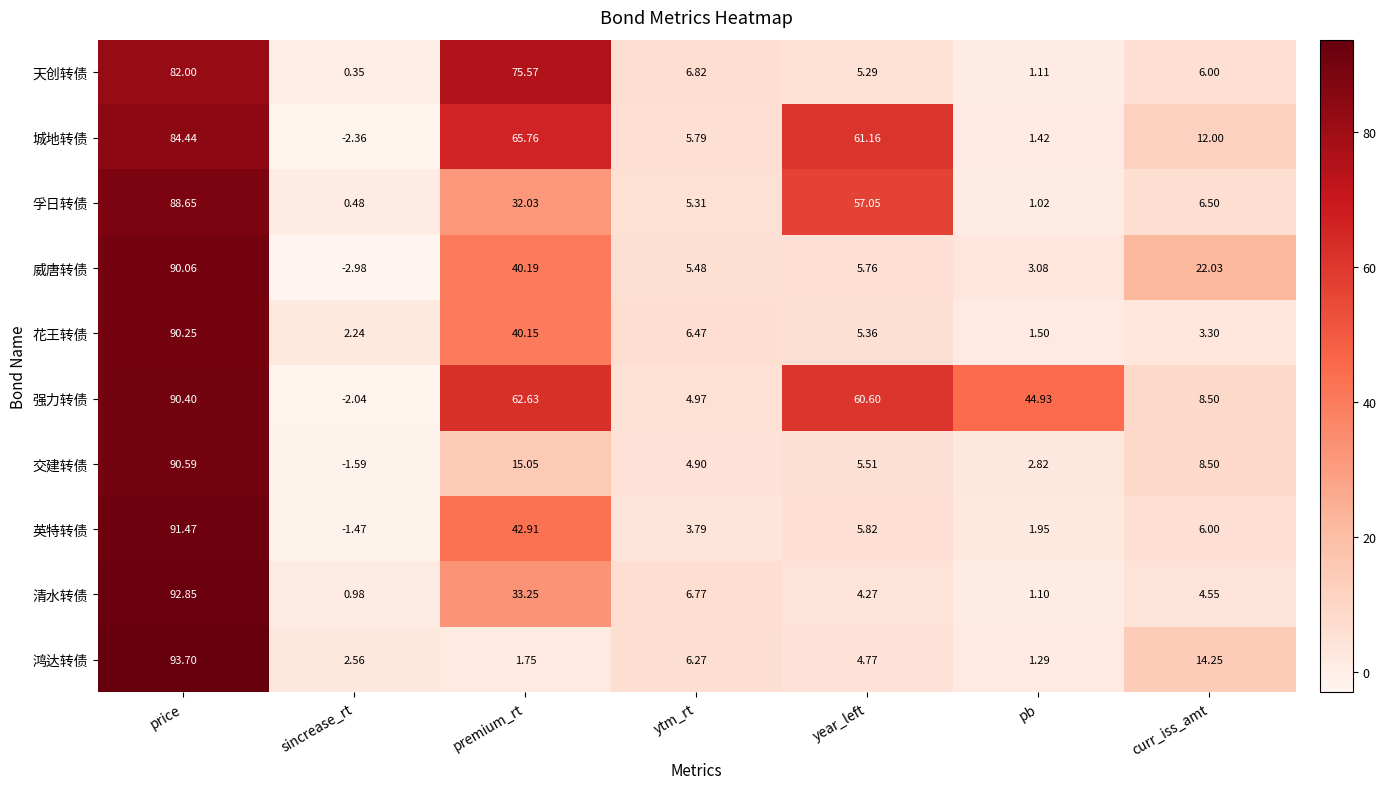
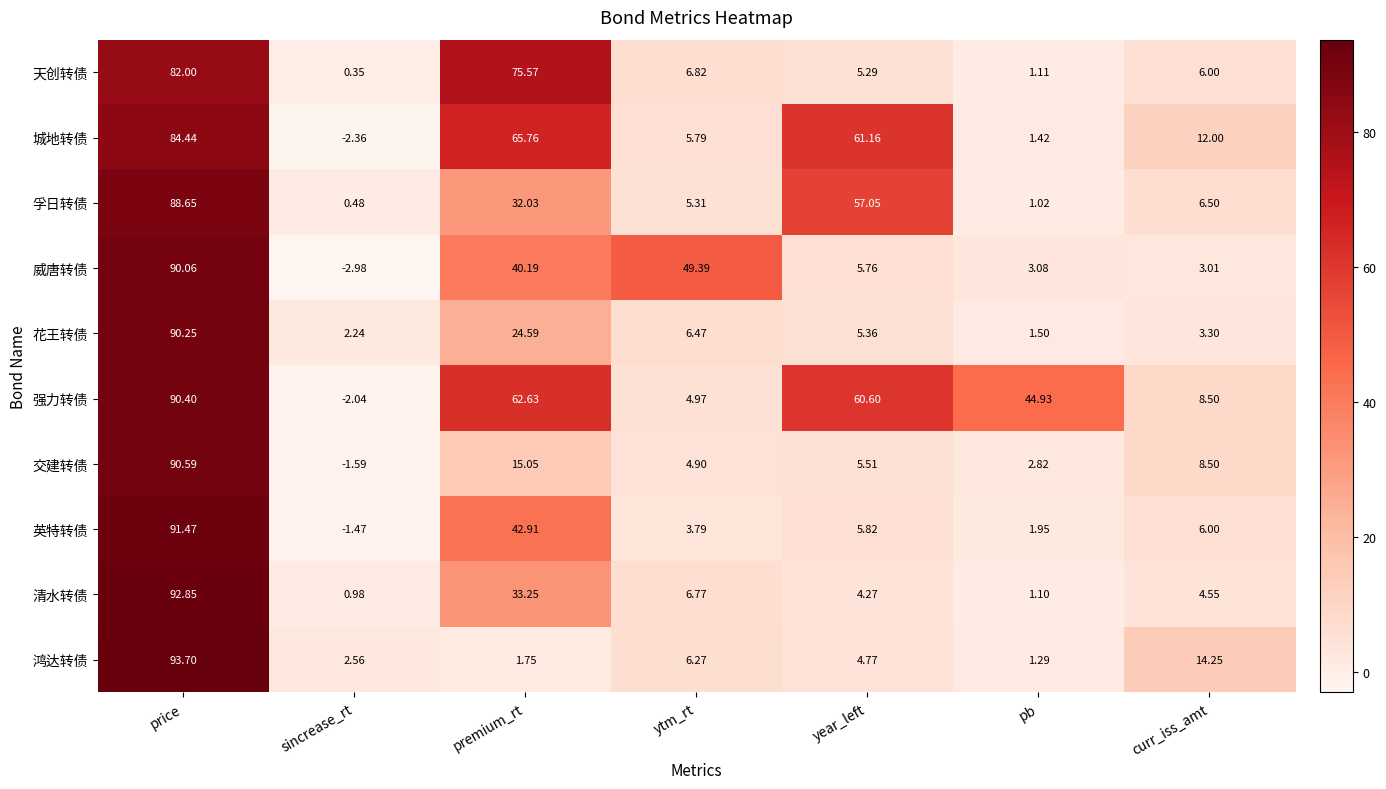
  {
    "天创转债": {
      "price": 82.00,
      "sincrease_rt": 0.35,
      "premium_rt": 75.57,
      "ytm_rt": 6.82,
      "year_left": 5.29,
      "pb": 1.11,
      "curr_iss_amt": 6.00
    },
    "城地转债": {
      "price": 84.44,
      "sincrease_rt": -2.36,
      "premium_rt": 65.76,
      "ytm_rt": 5.79,
      "year_left": 61.16,
      "pb": 1.42,
      "curr_iss_amt": 12.00
    },
    "孚日转债": {
      "price": 88.65,
      "sincrease_rt": 0.48,
      "premium_rt": 32.03,
      "ytm_rt": 5.31,
      "year_left": 57.05,
      "pb": 1.02,
      "curr_iss_amt": 6.50
    },
    "威唐转债": {
      "price": 90.06,
      "sincrease_rt": -2.98,
      "premium_rt": 40.19,
-     "ytm_rt": 5.48,
+     "ytm_rt": 49.39,
      "year_left": 5.76,
      "pb": 3.08,
-     "curr_iss_amt": 22.03
+     "curr_iss_amt": 3.01
    },
    "花王转债": {
      "price": 90.25,
      "sincrease_rt": 2.24,
-     "premium_rt": 40.15,
+     "premium_rt": 24.59,
      "ytm_rt": 6.47,
      "year_left": 5.36,
      "pb": 1.50,
      "curr_iss_amt": 3.30
    },
    "强力转债": {
      "price": 90.40,
      "sincrease_rt": -2.04,
      "premium_rt": 62.63,
      "ytm_rt": 4.97,
      "year_left": 60.60,
      "pb": 44.93,
      "curr_iss_amt": 8.50
    },
    "交建转债": {
      "price": 90.59,
      "sincrease_rt": -1.59,
      "premium_rt": 15.05,
      "ytm_rt": 4.90,
      "year_left": 5.51,
      "pb": 2.82,
      "curr_iss_amt": 8.50
    },
    "英特转债": {
      "price": 91.47,
      "sincrease_rt": -1.47,
      "premium_rt": 42.91,
      "ytm_rt": 3.79,
      "year_left": 5.82,
      "pb": 1.95,
      "curr_iss_amt": 6.00
    },
    "清水转债": {
      "price": 92.85,
      "sincrease_rt": 0.98,
      "premium_rt": 33.25,
      "ytm_rt": 6.77,
      "year_left": 4.27,
      "pb": 1.10,
      "curr_iss_amt": 4.55
    },
    "鸿达转债": {
      "price": 93.70,
      "sincrease_rt": 2.56,
      "premium_rt": 1.75,
      "ytm_rt": 6.27,
      "year_left": 4.77,
      "pb": 1.29,
      "curr_iss_amt": 14.25
    }
  }
